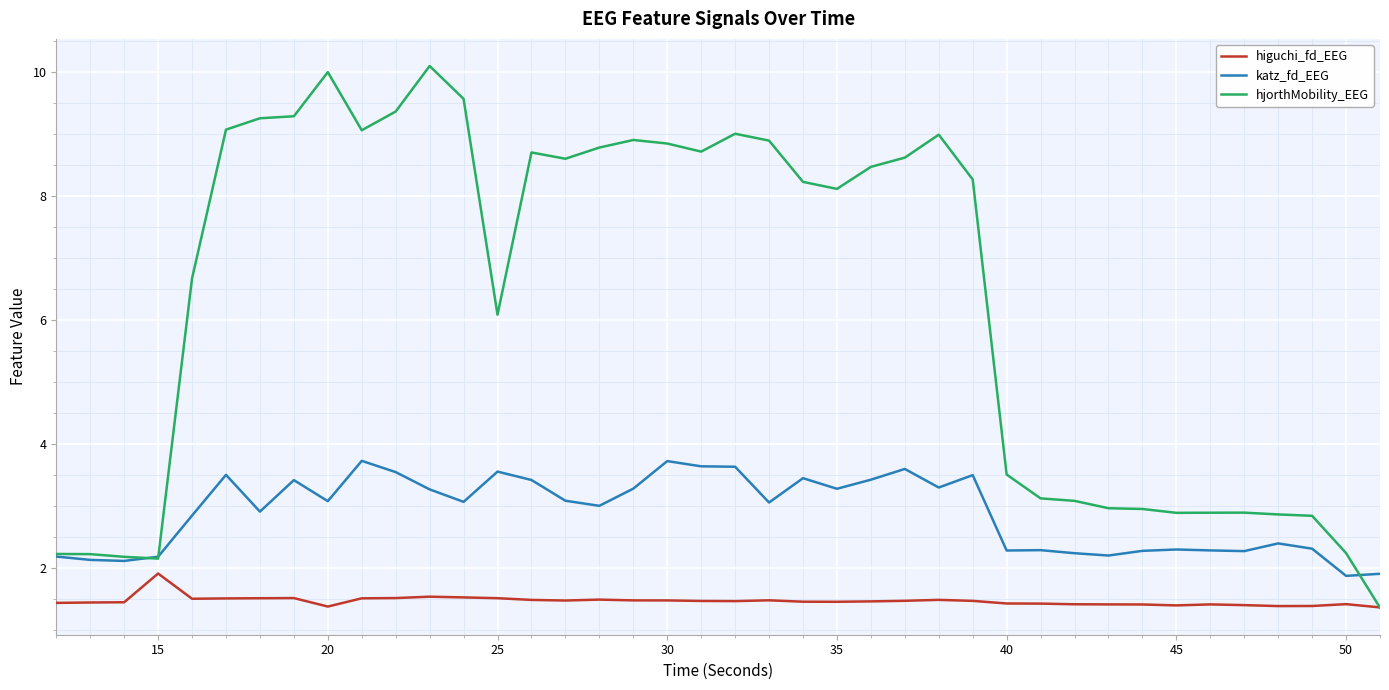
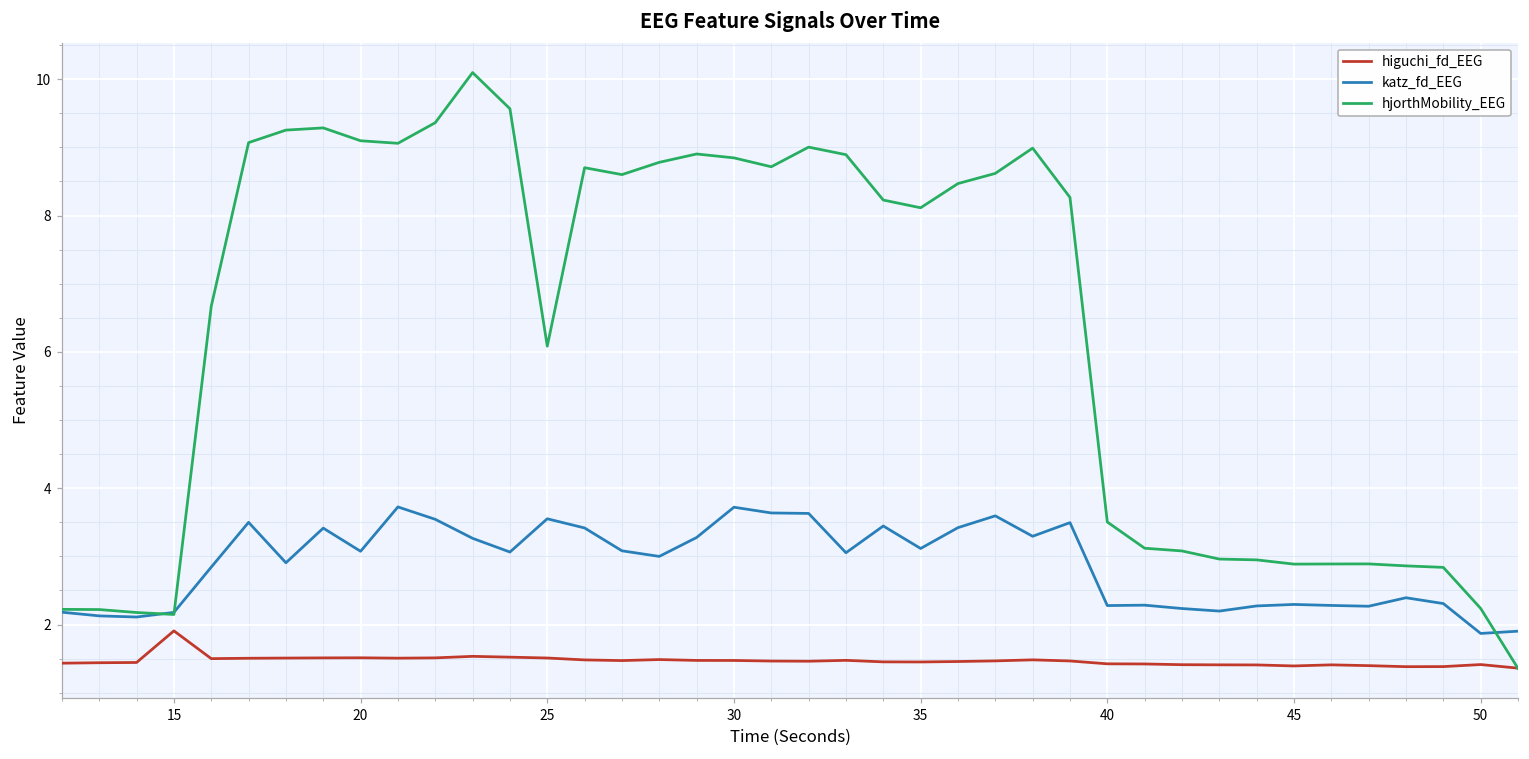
  {
    "higuchi_fd_EEG": {
      "15": 1.9,
-     "20": 1.4,
+     "20": 1.5,
      "25": 1.5,
      "30": 1.5,
      "35": 1.5,
      "40": 1.4,
      "45": 1.4,
      "50": 1.4
    },
    "katz_fd_EEG": {
      "20": 3.1,
      "25": 3.6,
      "30": 3.7,
-     "35": 3.3,
+     "35": 3.1,
      "40": 2.3,
      "45": 2.3,
      "50": 1.9
    },
    "hjorthMobility_EEG": {
-     "20": 10.0,
+     "20": 9.1,
      "25": 6.1,
      "30": 8.8,
      "35": 8.1,
      "40": 3.5,
      "45": 2.9,
      "50": 2.2
    }
  }
